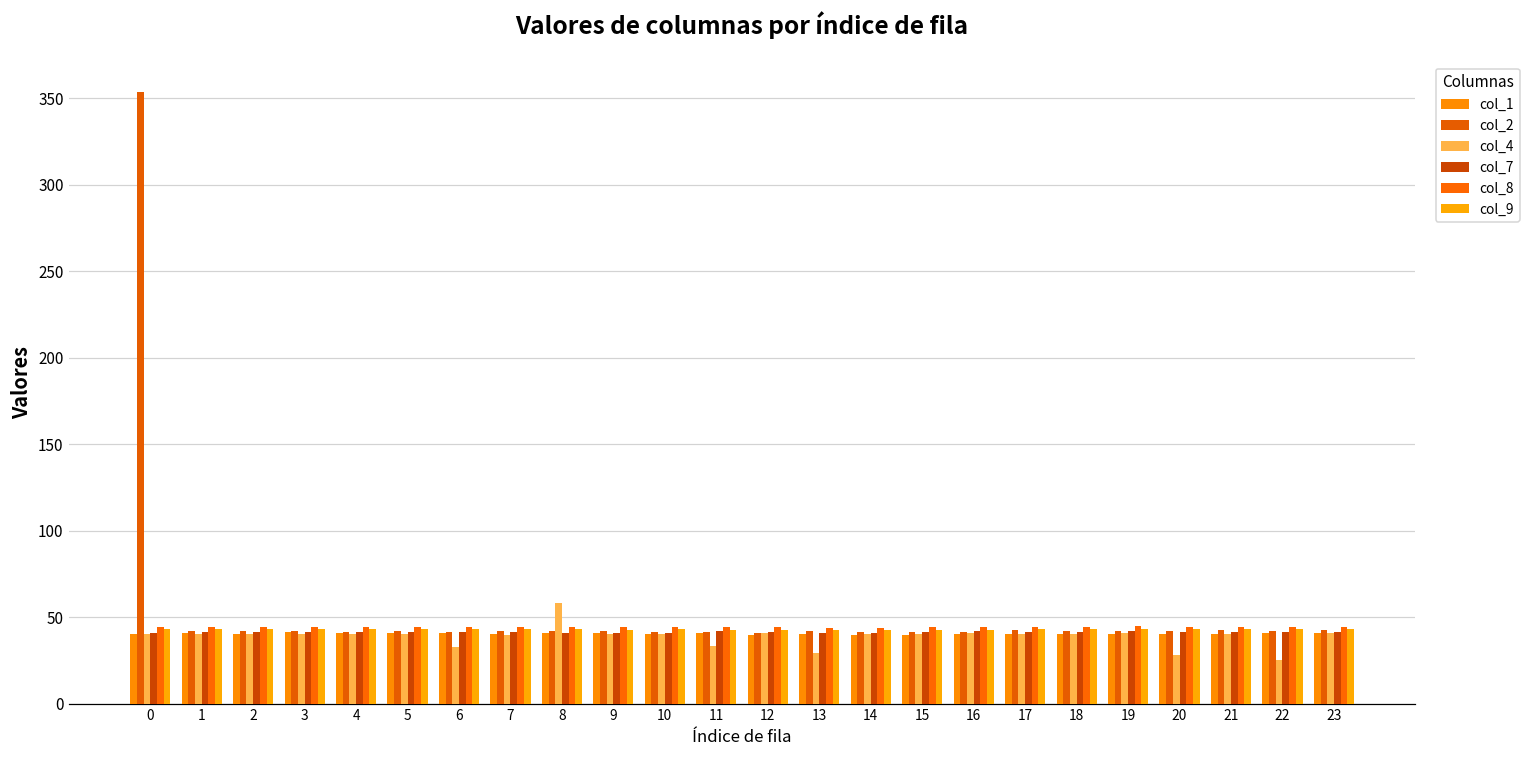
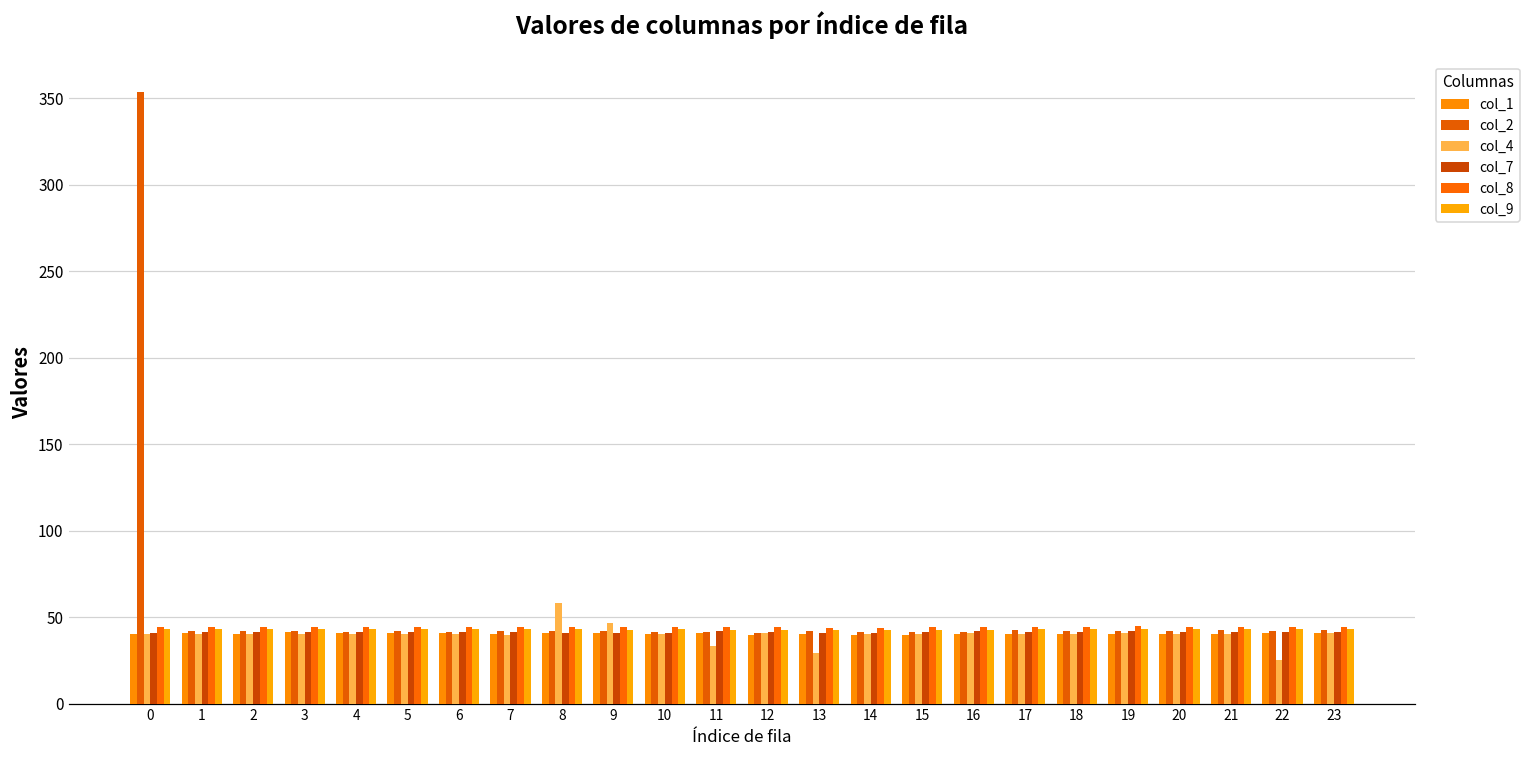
  {
    "col_4": {
      "0": 40,
      "1": 40,
      "2": 40,
      "3": 40,
      "4": 40,
      "5": 40,
-     "6": 33,
+     "6": 40,
      "7": 40,
      "8": 58,
-     "9": 40,
+     "9": 46,
      "10": 40,
      "11": 33,
      "12": 41,
      "13": 29,
      "14": 40,
      "15": 40,
      "16": 41,
      "17": 40,
      "18": 40,
      "19": 41,
-     "20": 28,
+     "20": 40,
      "21": 40,
      "22": 25,
      "23": 41
    }
  }
